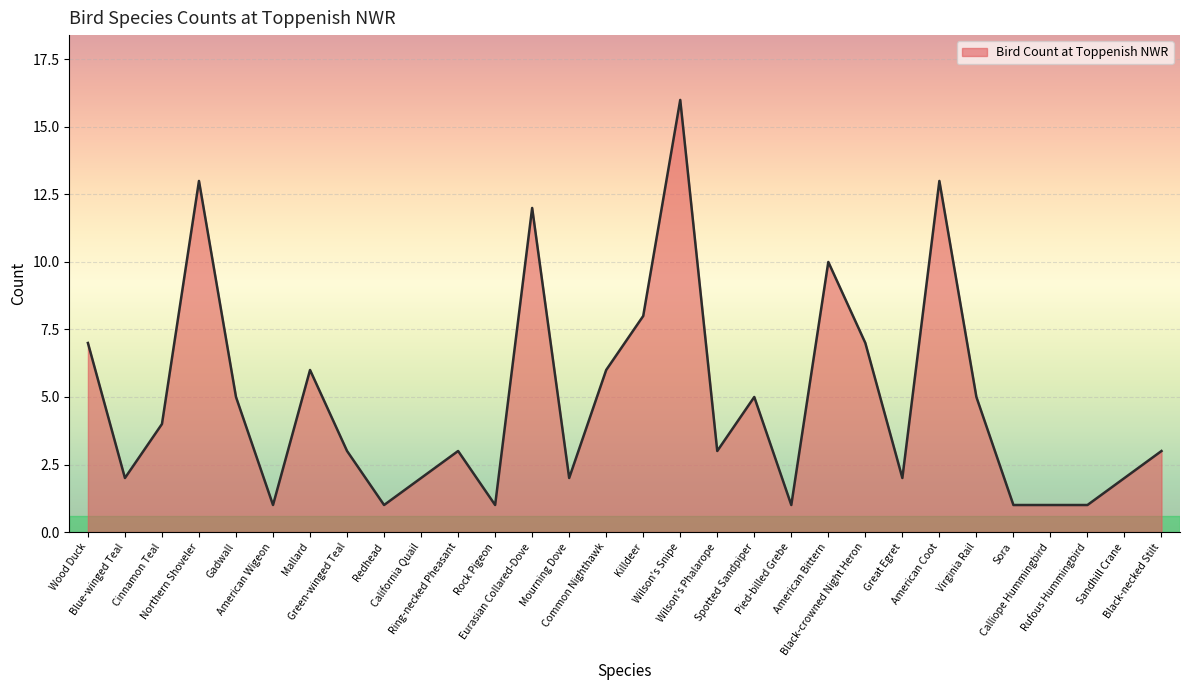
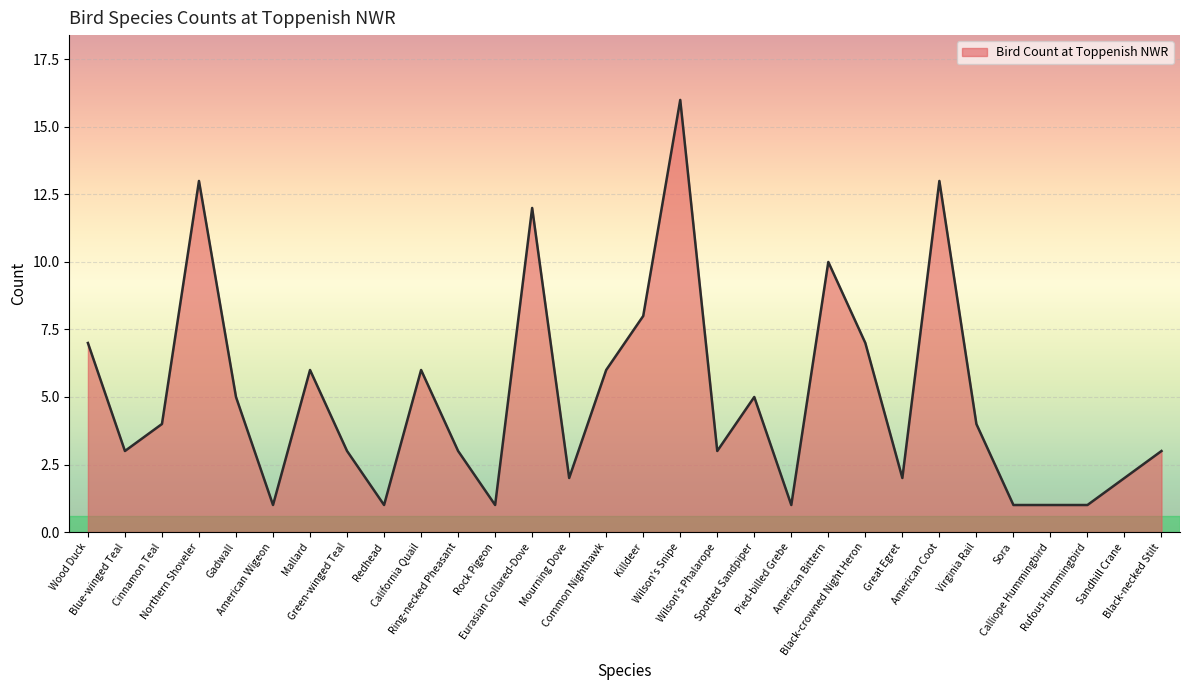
  {
    "Wood Duck": 7,
-   "Blue-winged Teal": 2,
+   "Blue-winged Teal": 3,
    "Cinnamon Teal": 4,
    "Northern Shoveler": 13,
    "Gadwall": 5,
    "American Wigeon": 1,
    "Mallard": 6,
    "Green-winged Teal": 3,
    "Redhead": 1,
-   "California Quail": 2,
+   "California Quail": 6,
    "Ring-necked Pheasant": 3,
    "Rock Pigeon": 1,
    "Eurasian Collared-Dove": 12,
    "Mourning Dove": 2,
    "Common Nighthawk": 6,
    "Killdeer": 8,
    "Wilson's Snipe": 16,
    "Wilson's Phalarope": 3,
    "Spotted Sandpiper": 5,
    "Pied-billed Grebe": 1,
    "American Bittern": 10,
    "Black-crowned Night Heron": 7,
    "Great Egret": 2,
    "American Coot": 13,
-   "Virginia Rail": 5,
+   "Virginia Rail": 4,
    "Sora": 1,
    "Calliope Hummingbird": 1,
    "Rufous Hummingbird": 1,
    "Sandhill Crane": 2,
    "Black-necked Stilt": 3
  }
